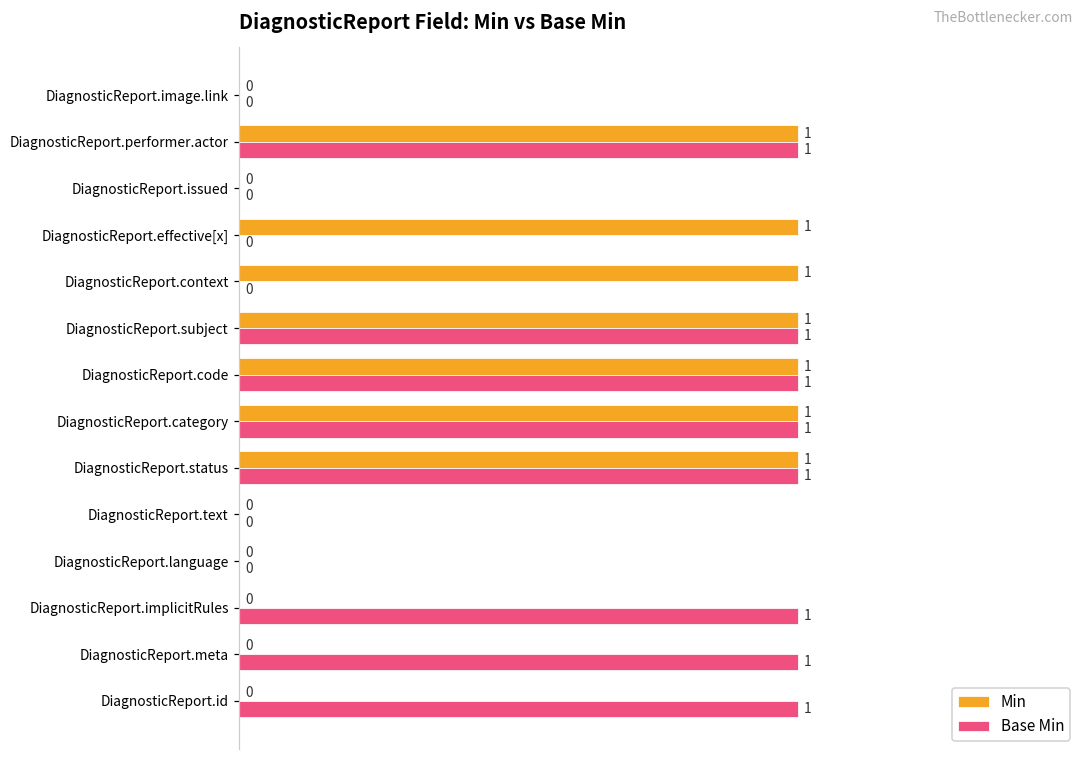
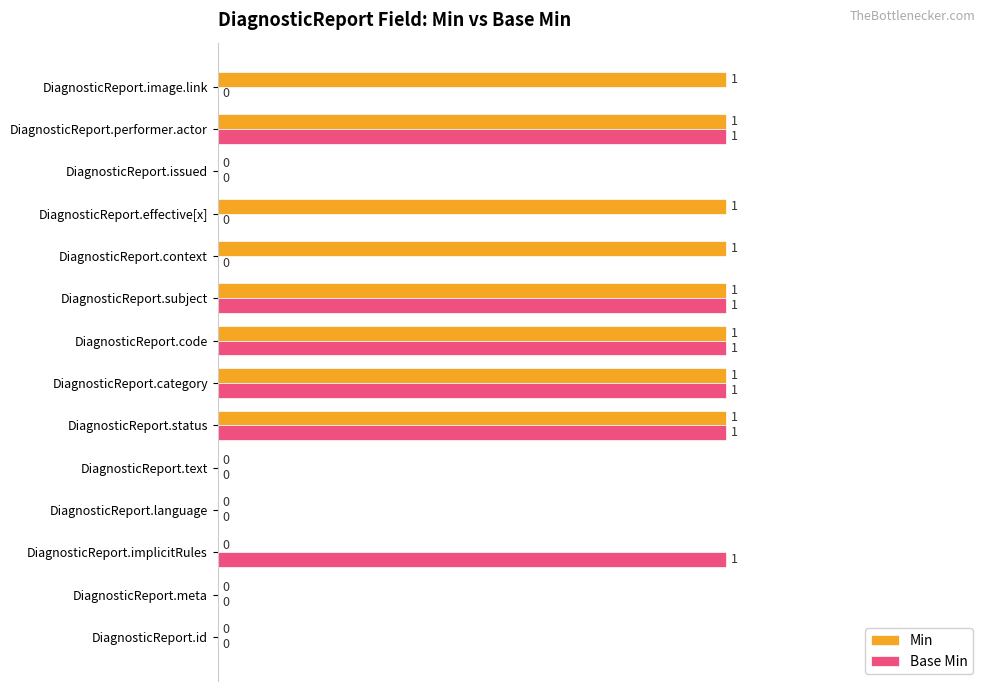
  {
    "Min": {
-     "DiagnosticReport.image.link": 0,
+     "DiagnosticReport.image.link": 1,
      "DiagnosticReport.performer.actor": 1,
      "DiagnosticReport.issued": 0,
      "DiagnosticReport.effective[x]": 1,
      "DiagnosticReport.context": 1,
      "DiagnosticReport.subject": 1,
      "DiagnosticReport.code": 1,
      "DiagnosticReport.category": 1,
      "DiagnosticReport.status": 1,
      "DiagnosticReport.text": 0,
      "DiagnosticReport.language": 0,
      "DiagnosticReport.implicitRules": 0,
      "DiagnosticReport.meta": 0,
      "DiagnosticReport.id": 0
    },
    "Base Min": {
      "DiagnosticReport.image.link": 0,
      "DiagnosticReport.performer.actor": 1,
      "DiagnosticReport.issued": 0,
      "DiagnosticReport.effective[x]": 0,
      "DiagnosticReport.context": 0,
      "DiagnosticReport.subject": 1,
      "DiagnosticReport.code": 1,
      "DiagnosticReport.category": 1,
      "DiagnosticReport.status": 1,
      "DiagnosticReport.text": 0,
      "DiagnosticReport.language": 0,
      "DiagnosticReport.implicitRules": 1,
-     "DiagnosticReport.meta": 1,
-     "DiagnosticReport.id": 1
+     "DiagnosticReport.meta": 0,
+     "DiagnosticReport.id": 0
    }
  }
